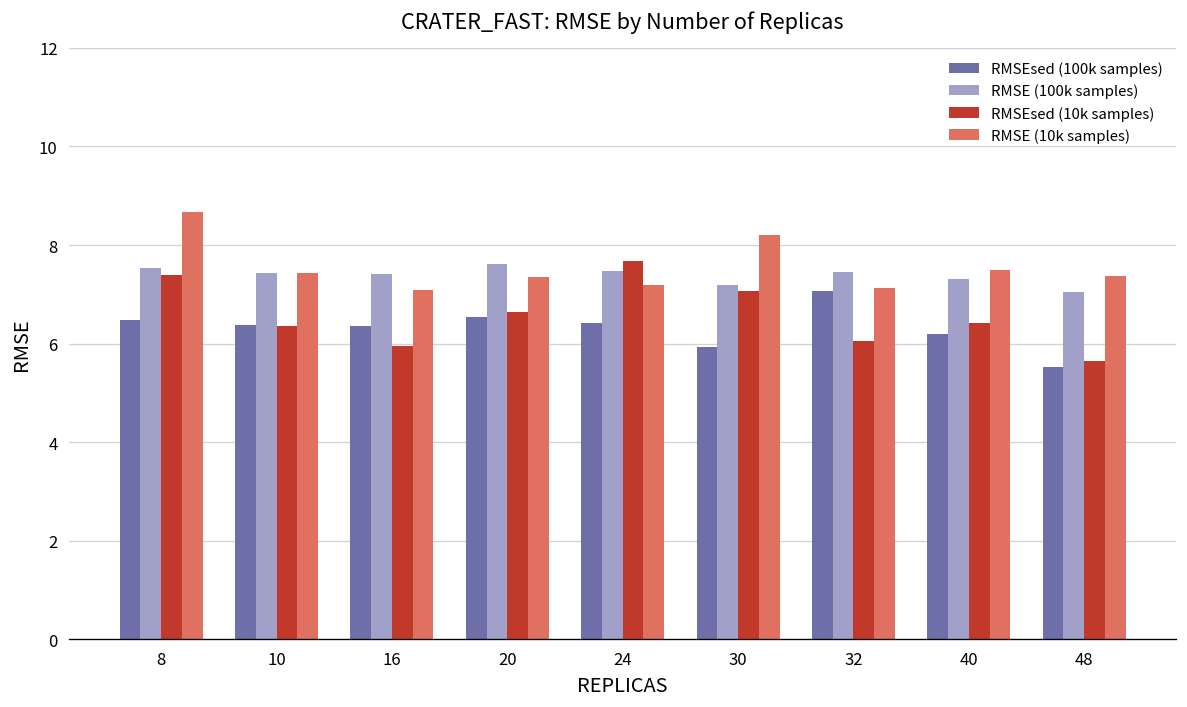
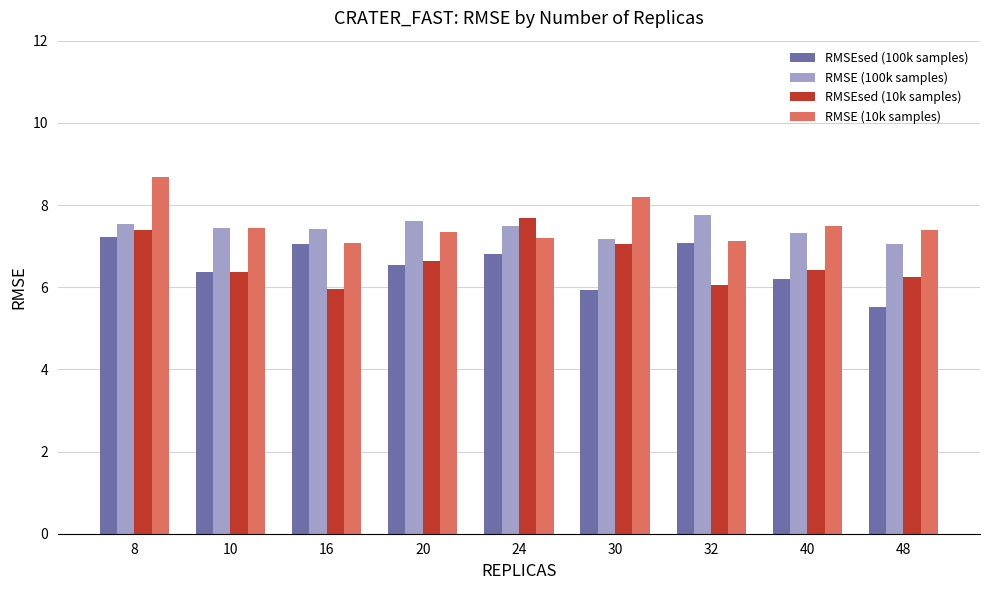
  {
    "RMSEsed (100k samples)": {
-     "8": 6.5,
+     "8": 7.2,
      "10": 6.4,
-     "16": 6.4,
+     "16": 7.1,
      "20": 6.6,
-     "24": 6.4,
+     "24": 6.8,
      "30": 5.9,
      "32": 7.1,
      "40": 6.2,
      "48": 5.5
    },
    "RMSE (100k samples)": {
      "8": 7.5,
      "10": 7.4,
      "16": 7.4,
      "20": 7.6,
      "24": 7.5,
      "30": 7.2,
-     "32": 7.5,
+     "32": 7.8,
      "40": 7.3,
      "48": 7.0
    },
    "RMSEsed (10k samples)": {
      "8": 7.4,
      "10": 6.4,
      "16": 6.0,
      "20": 6.6,
      "24": 7.7,
      "30": 7.1,
      "32": 6.1,
      "40": 6.4,
-     "48": 5.6
+     "48": 6.3
    },
    "RMSE (10k samples)": {
      "8": 8.7,
      "10": 7.4,
      "16": 7.1,
      "20": 7.4,
      "24": 7.2,
      "30": 8.2,
      "32": 7.1,
      "40": 7.5,
      "48": 7.4
    }
  }
